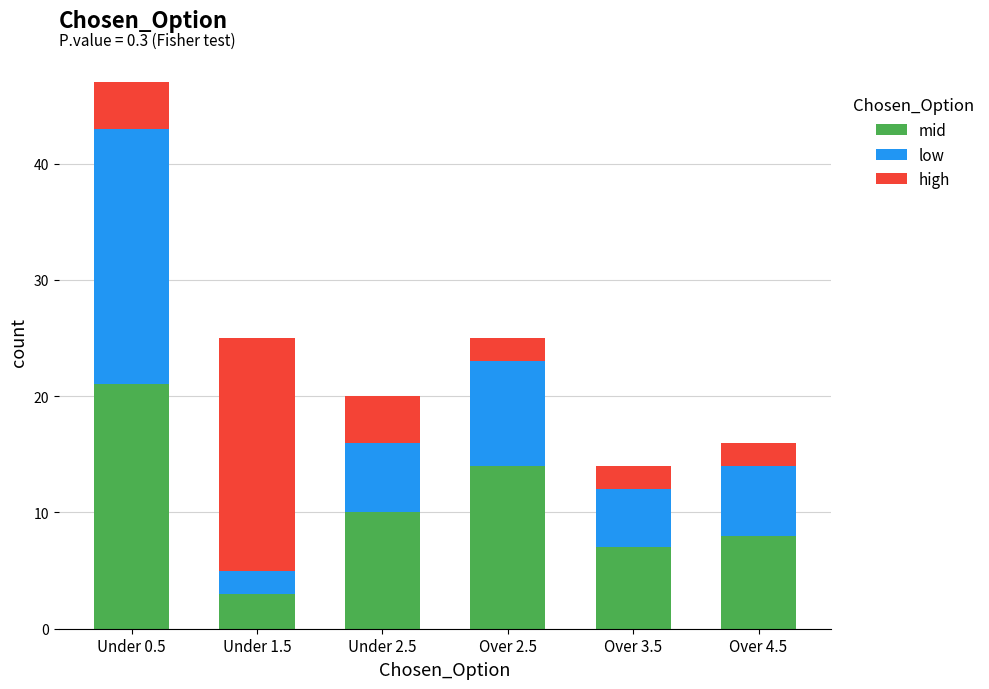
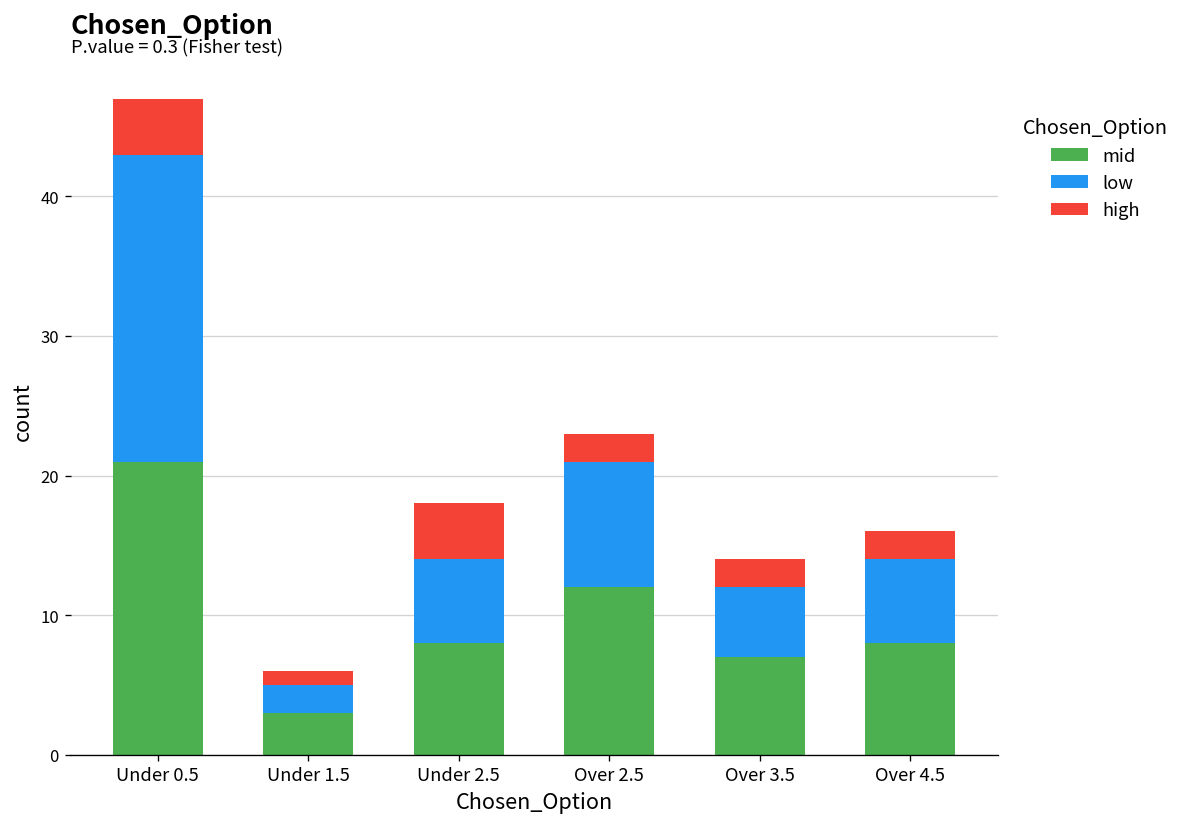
  {
    "mid": {
      "Under 0.5": 21,
      "Under 1.5": 3,
-     "Under 2.5": 10,
-     "Over 2.5": 14,
+     "Under 2.5": 8,
+     "Over 2.5": 12,
      "Over 3.5": 7,
      "Over 4.5": 8
    },
    "low": {
      "Under 0.5": 22,
      "Under 1.5": 2,
      "Under 2.5": 6,
      "Over 2.5": 9,
      "Over 3.5": 5,
      "Over 4.5": 6
    },
    "high": {
      "Under 0.5": 4,
-     "Under 1.5": 20,
+     "Under 1.5": 1,
      "Under 2.5": 4,
      "Over 2.5": 2,
      "Over 3.5": 2,
      "Over 4.5": 2
    }
  }
